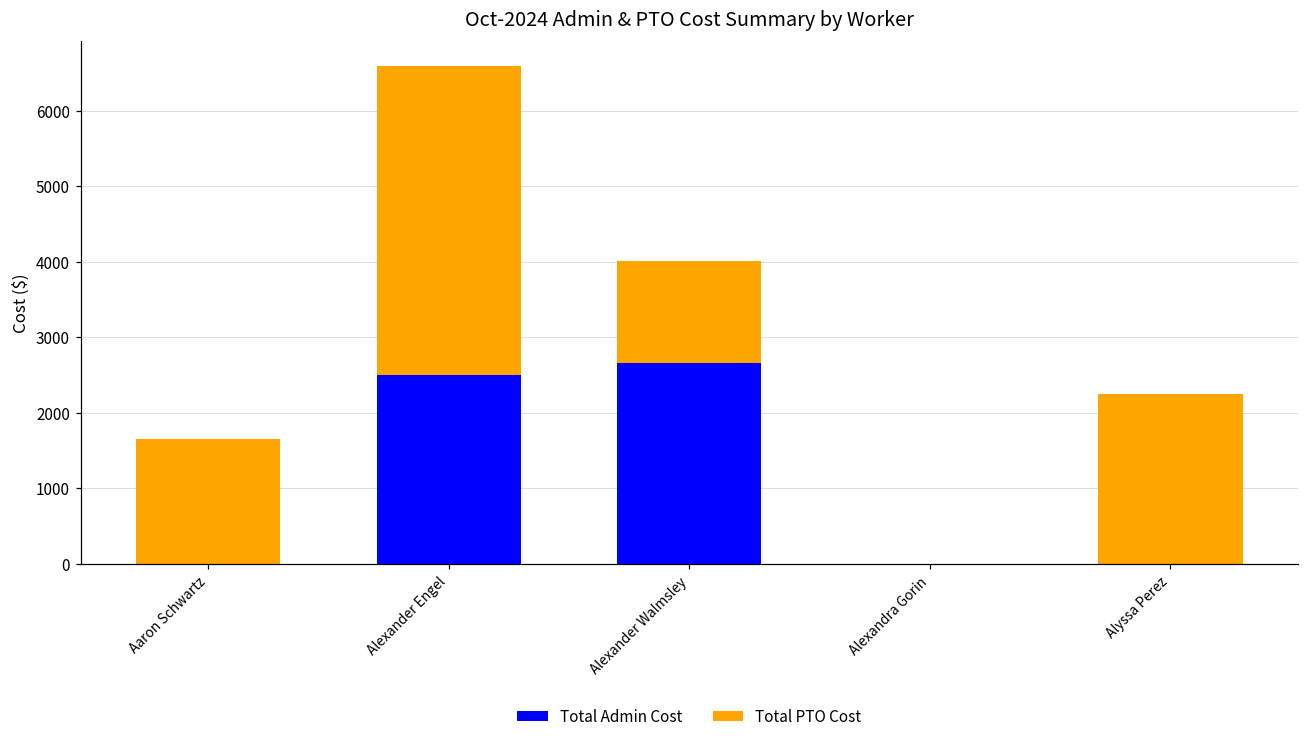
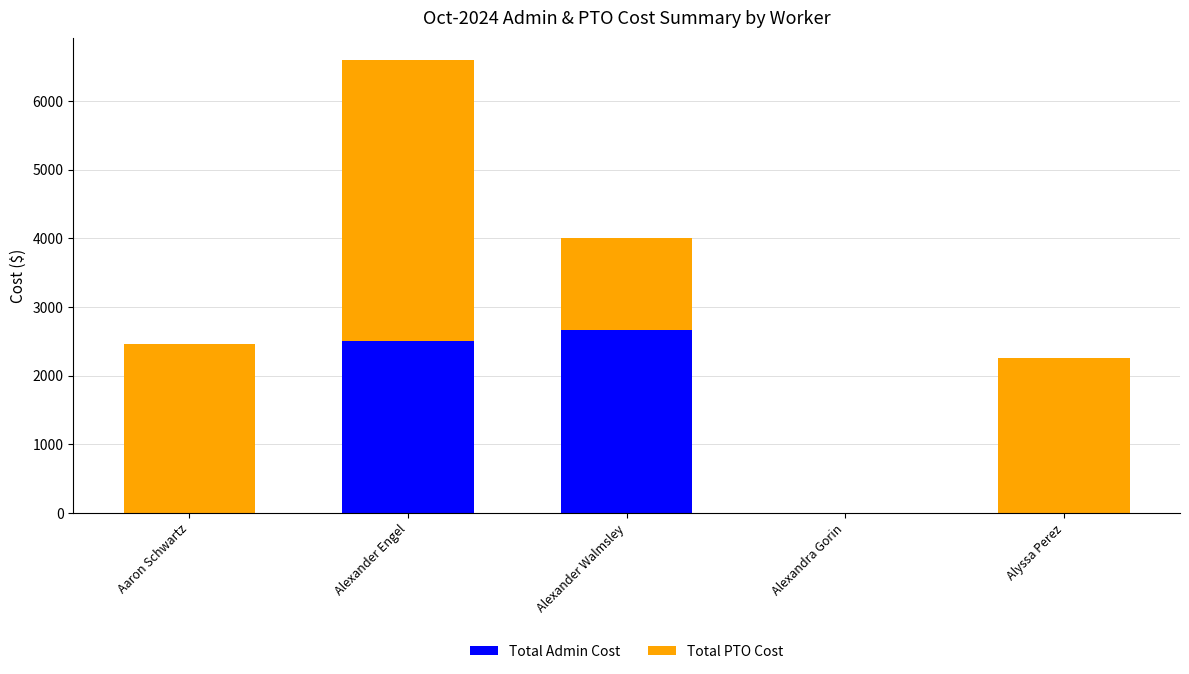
  {
    "Total Admin Cost": {
      "Aaron Schwartz": 0,
      "Alexander Engel": 2500,
      "Alexander Walmsley": 2700,
      "Alexandra Gorin": 0,
      "Alyssa Perez": 0
    },
    "Total PTO Cost": {
-     "Aaron Schwartz": 1600,
+     "Aaron Schwartz": 2500,
      "Alexander Engel": 4100,
      "Alexander Walmsley": 1300,
      "Alexandra Gorin": 0,
      "Alyssa Perez": 2300
    }
  }
